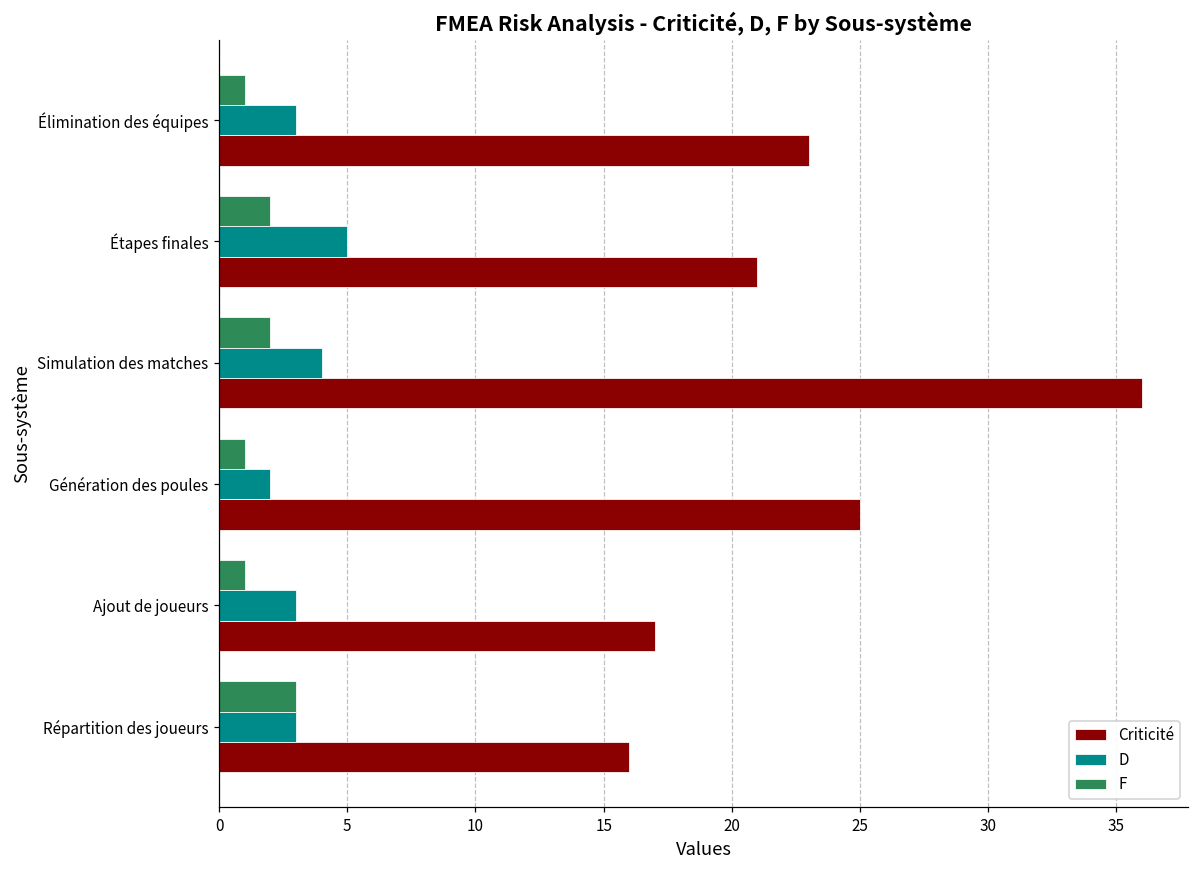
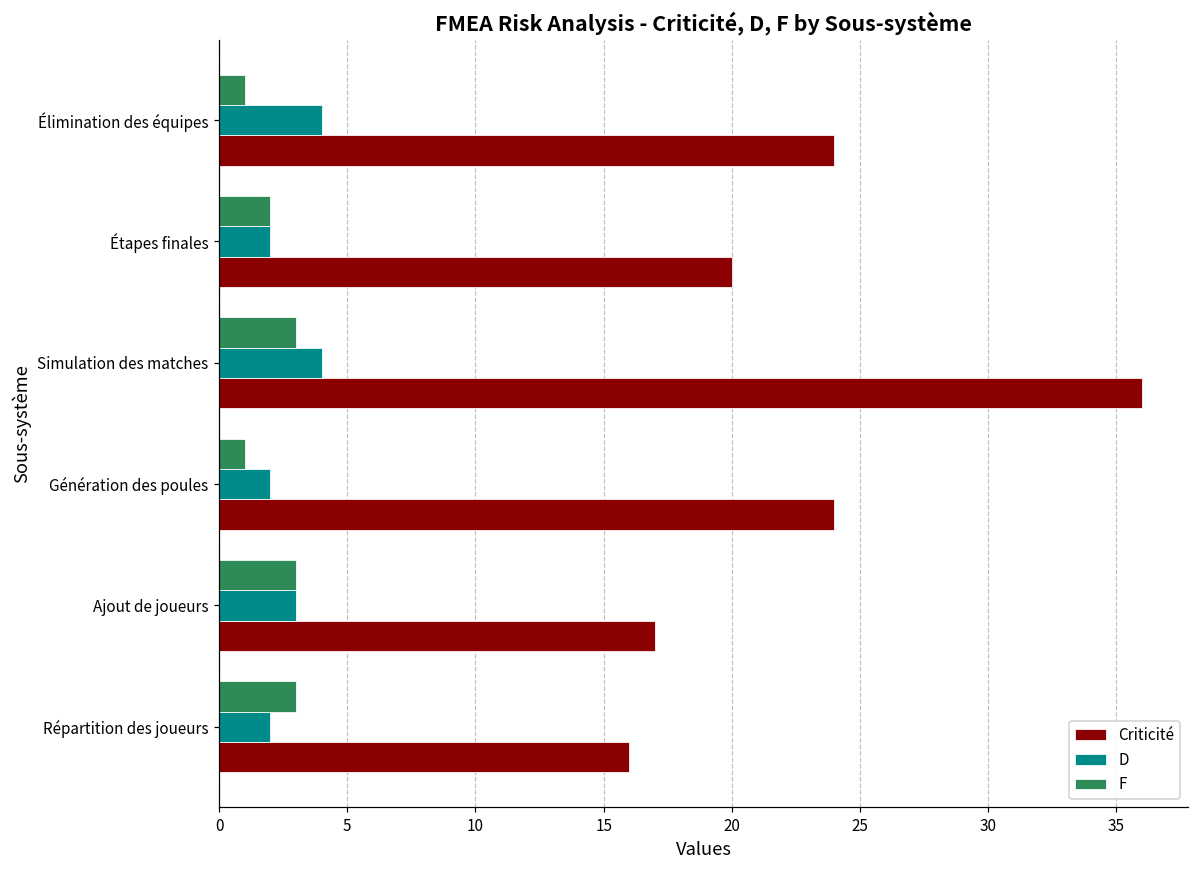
  {
    "Criticité": {
-     "Élimination des équipes": 23,
-     "Étapes finales": 21,
+     "Élimination des équipes": 24,
+     "Étapes finales": 20,
      "Simulation des matches": 36,
-     "Génération des poules": 25,
+     "Génération des poules": 24,
      "Ajout de joueurs": 17,
      "Répartition des joueurs": 16
    },
    "D": {
-     "Élimination des équipes": 3,
-     "Étapes finales": 5,
+     "Élimination des équipes": 4,
+     "Étapes finales": 2,
      "Simulation des matches": 4,
      "Génération des poules": 2,
      "Ajout de joueurs": 3,
-     "Répartition des joueurs": 3
+     "Répartition des joueurs": 2
    },
    "F": {
      "Élimination des équipes": 1,
      "Étapes finales": 2,
-     "Simulation des matches": 2,
+     "Simulation des matches": 3,
      "Génération des poules": 1,
-     "Ajout de joueurs": 1,
+     "Ajout de joueurs": 3,
      "Répartition des joueurs": 3
    }
  }
